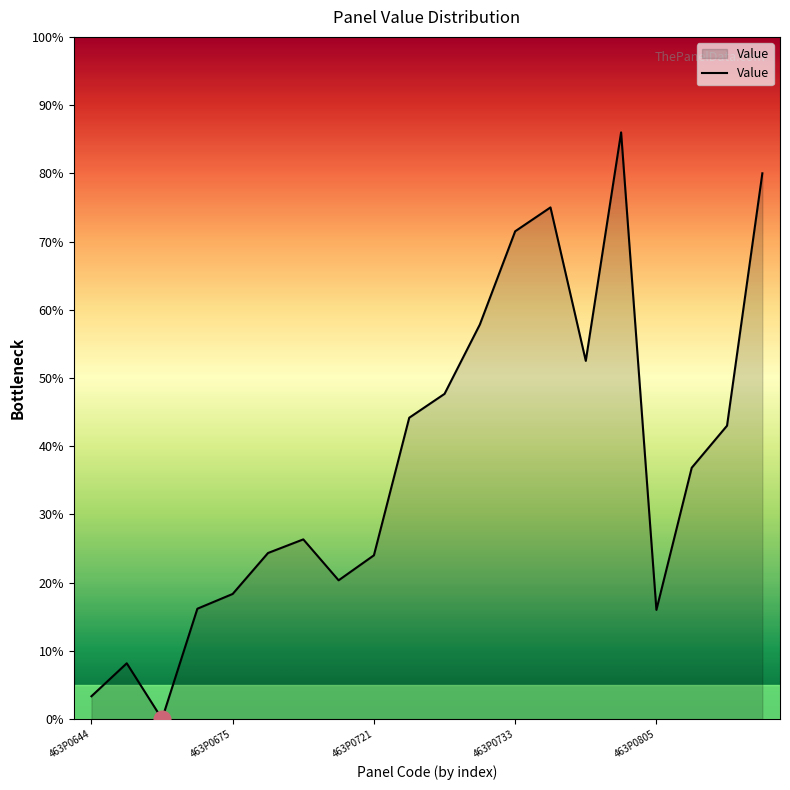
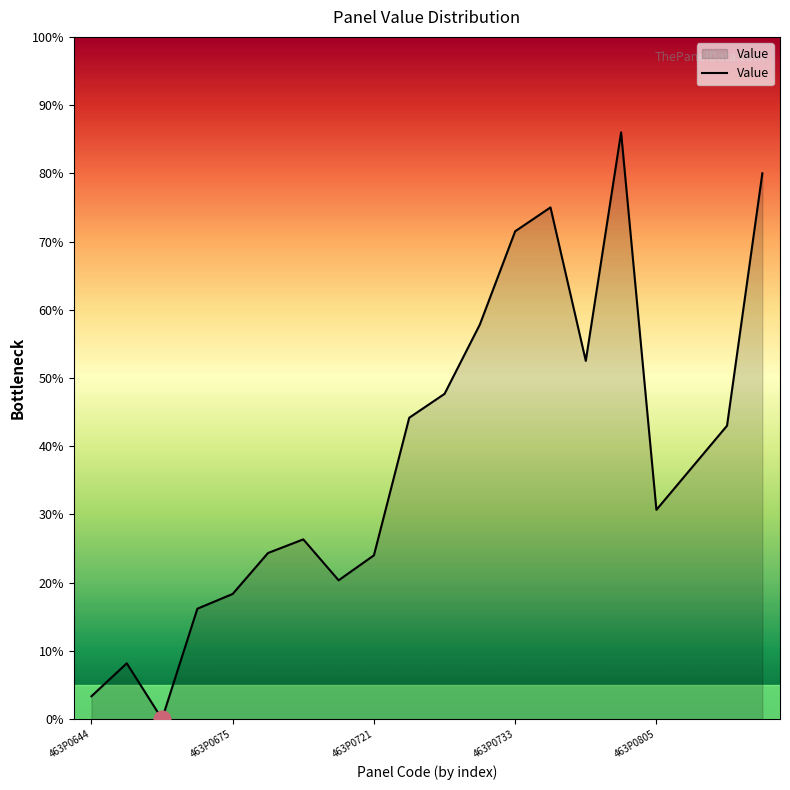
  {
    "Value": {
      "463P0675": "18%",
      "463P0721": "24%",
      "463P0733": "72%",
-     "463P0805": "16%"
+     "463P0805": "31%"
    }
  }
